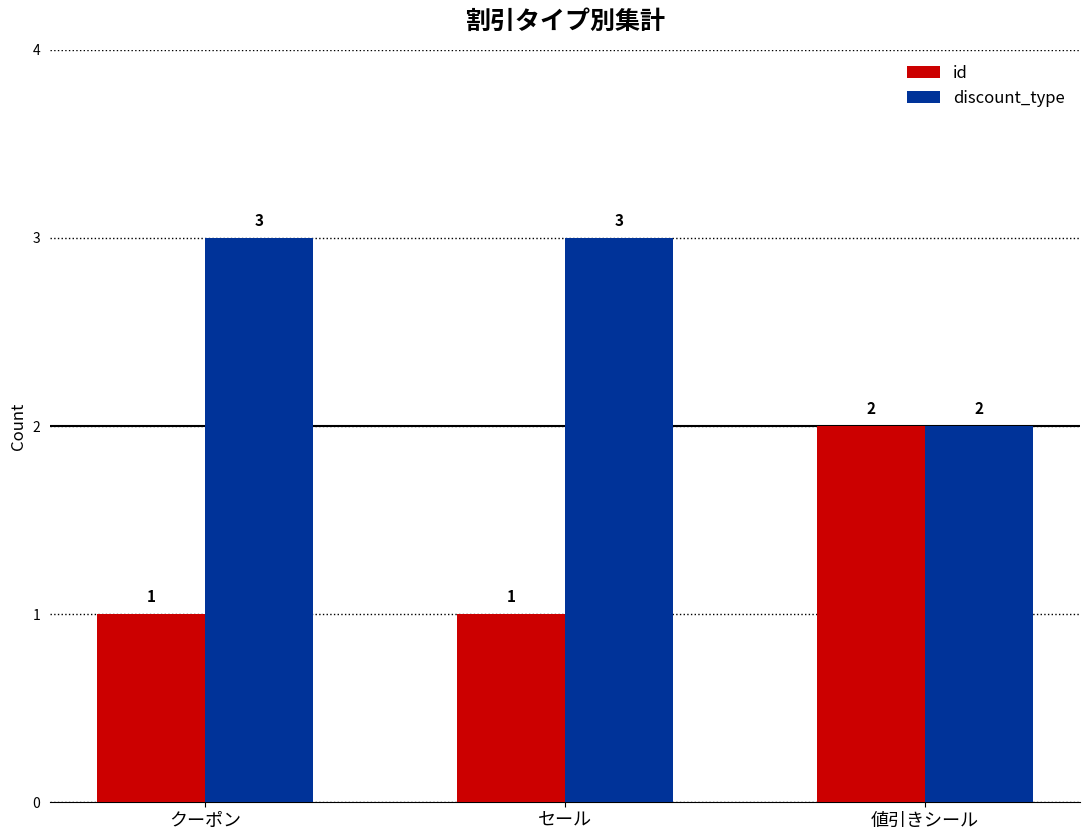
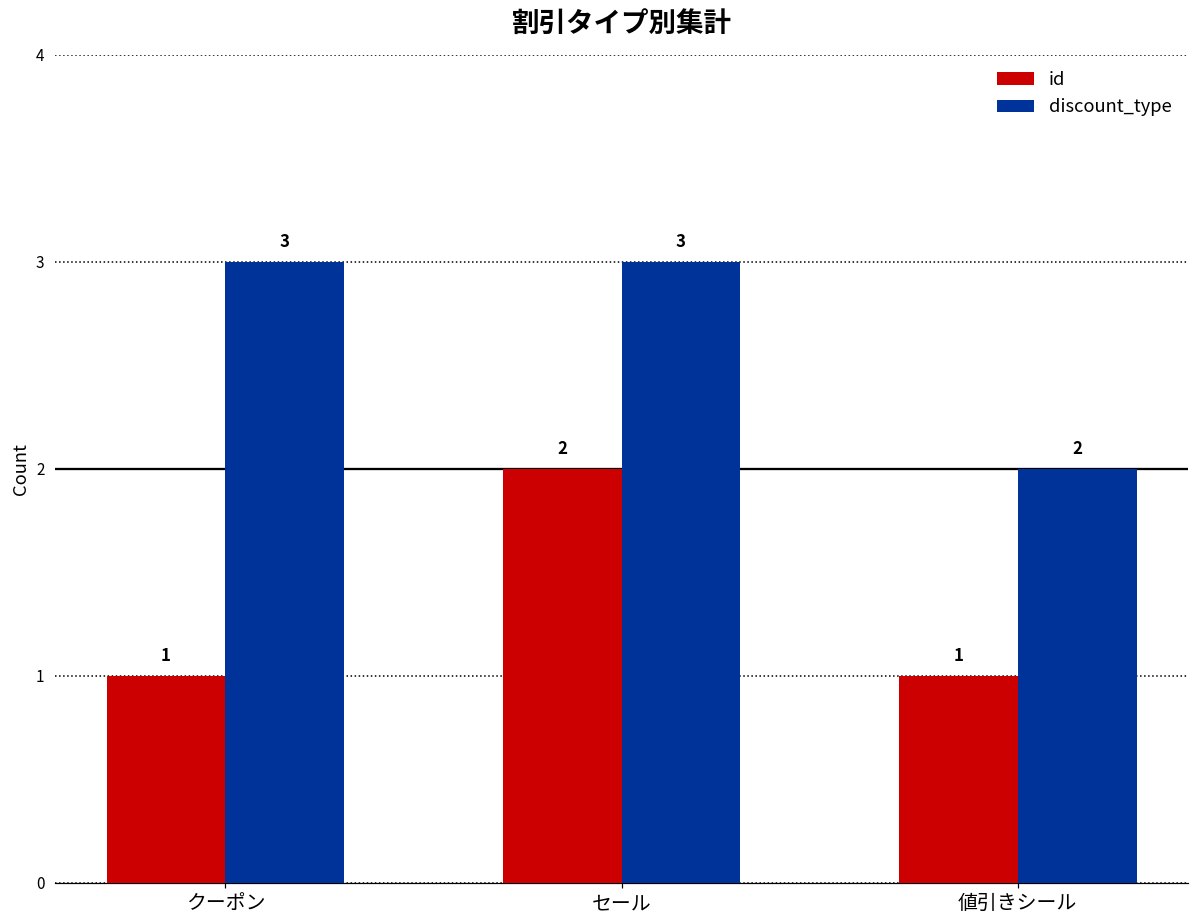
  {
    "id": {
      "クーポン": 1,
-     "セール": 1,
-     "値引きシール": 2
+     "セール": 2,
+     "値引きシール": 1
    },
    "discount_type": {
      "クーポン": 3,
      "セール": 3,
      "値引きシール": 2
    }
  }
